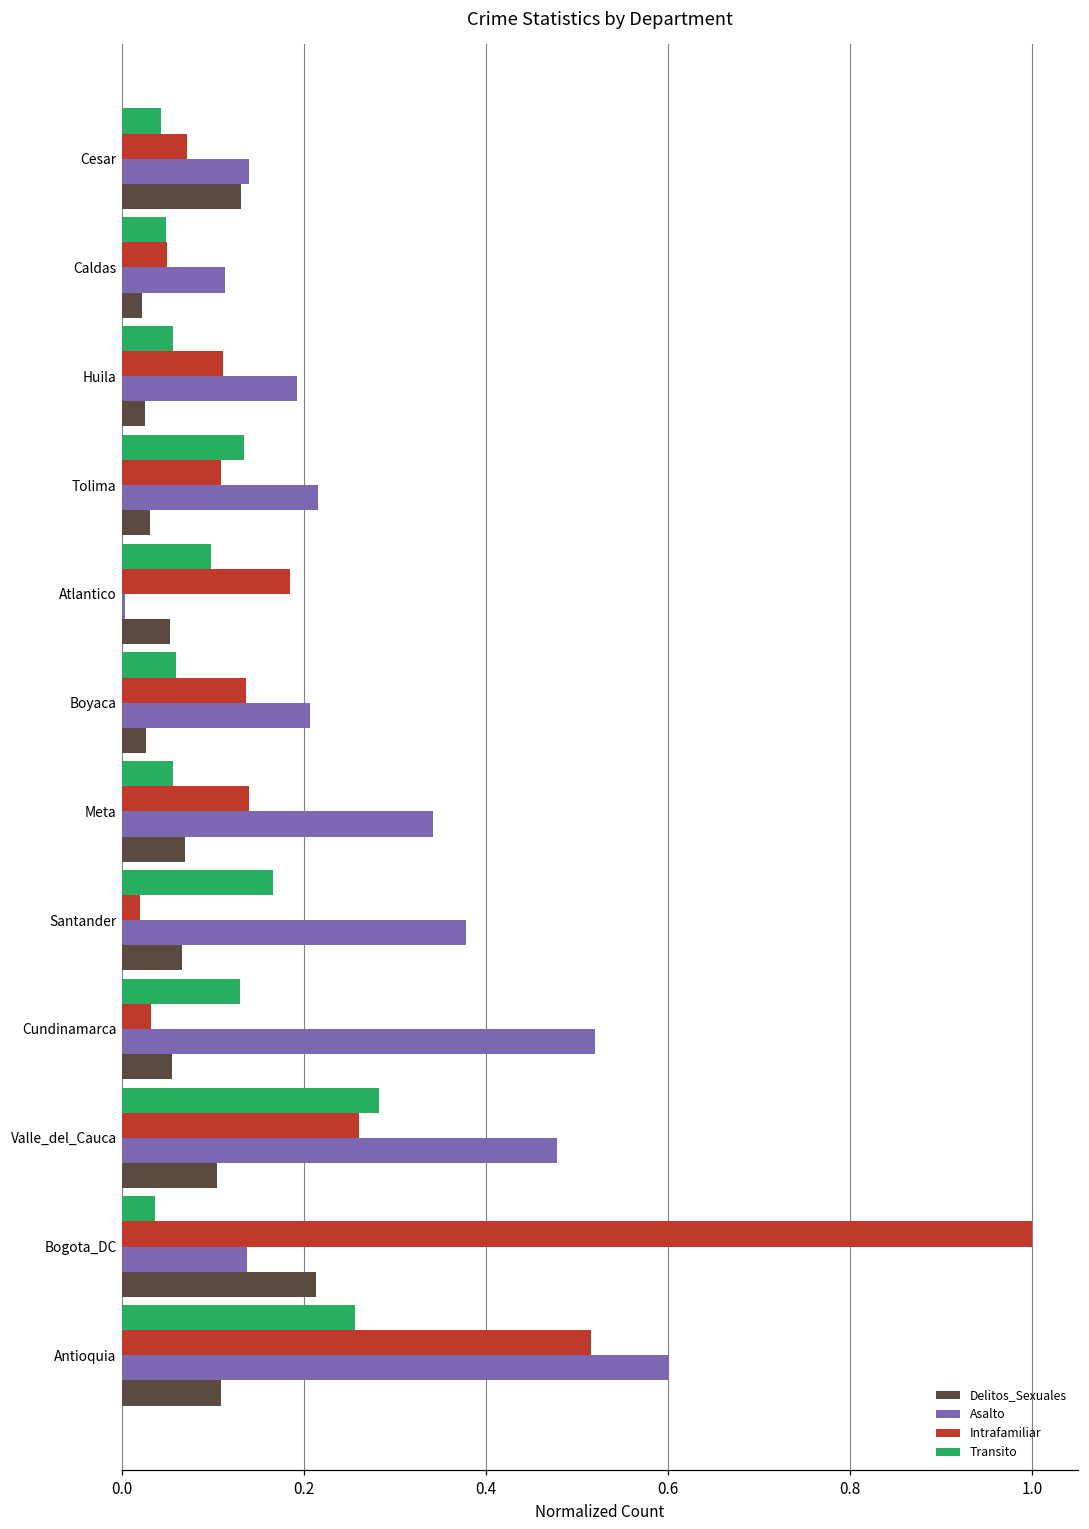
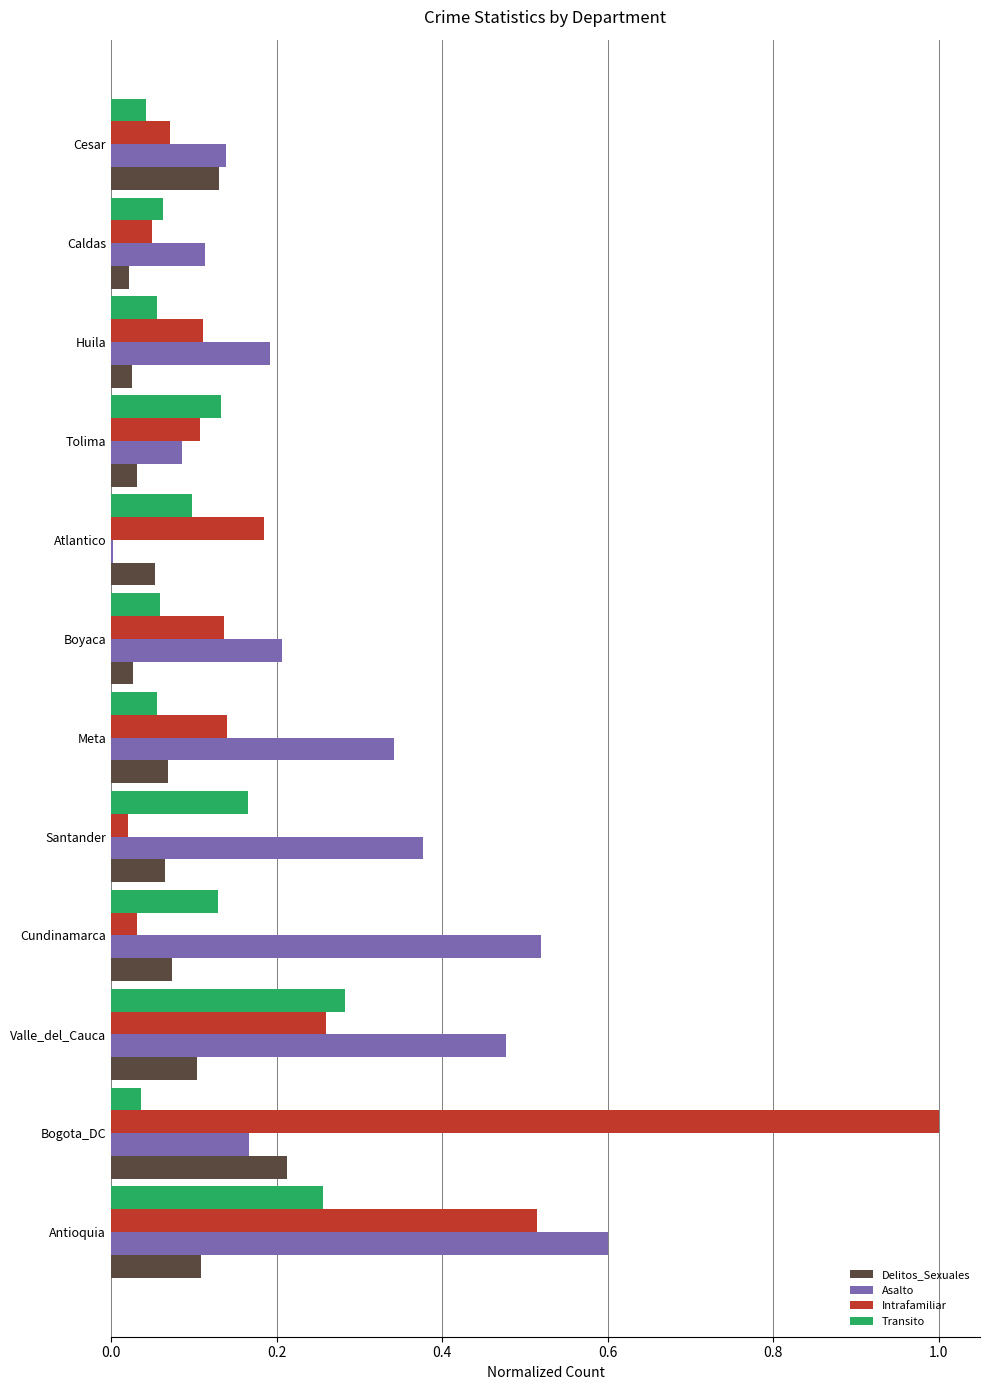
  {
    "Delitos_Sexuales": {
      "Cesar": 0.13,
      "Caldas": 0.02,
      "Huila": 0.03,
      "Tolima": 0.03,
      "Atlantico": 0.05,
      "Boyaca": 0.03,
      "Meta": 0.07,
      "Santander": 0.07,
-     "Cundinamarca": 0.05,
+     "Cundinamarca": 0.07,
      "Valle_del_Cauca": 0.10,
      "Bogota_DC": 0.21,
      "Antioquia": 0.11
    },
    "Asalto": {
      "Cesar": 0.14,
      "Caldas": 0.11,
      "Huila": 0.19,
-     "Tolima": 0.22,
+     "Tolima": 0.09,
      "Boyaca": 0.21,
      "Meta": 0.34,
      "Santander": 0.38,
      "Cundinamarca": 0.52,
      "Valle_del_Cauca": 0.48,
-     "Bogota_DC": 0.14,
+     "Bogota_DC": 0.17,
      "Antioquia": 0.60
    },
    "Intrafamiliar": {
      "Cesar": 0.07,
      "Caldas": 0.05,
      "Huila": 0.11,
      "Tolima": 0.11,
      "Atlantico": 0.18,
      "Boyaca": 0.14,
      "Meta": 0.14,
      "Santander": 0.02,
      "Cundinamarca": 0.03,
      "Valle_del_Cauca": 0.26,
      "Bogota_DC": 1.00,
      "Antioquia": 0.52
    },
    "Transito": {
      "Cesar": 0.04,
-     "Caldas": 0.05,
+     "Caldas": 0.06,
      "Huila": 0.06,
      "Tolima": 0.13,
      "Atlantico": 0.10,
      "Boyaca": 0.06,
      "Meta": 0.06,
      "Santander": 0.17,
      "Cundinamarca": 0.13,
      "Valle_del_Cauca": 0.28,
      "Bogota_DC": 0.04,
      "Antioquia": 0.26
    }
  }
